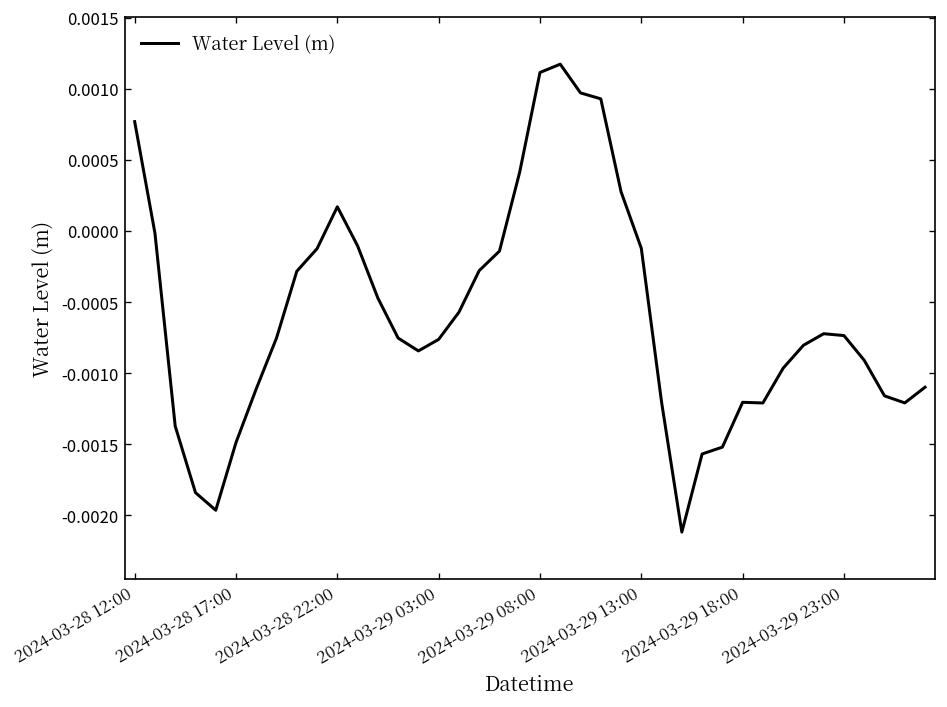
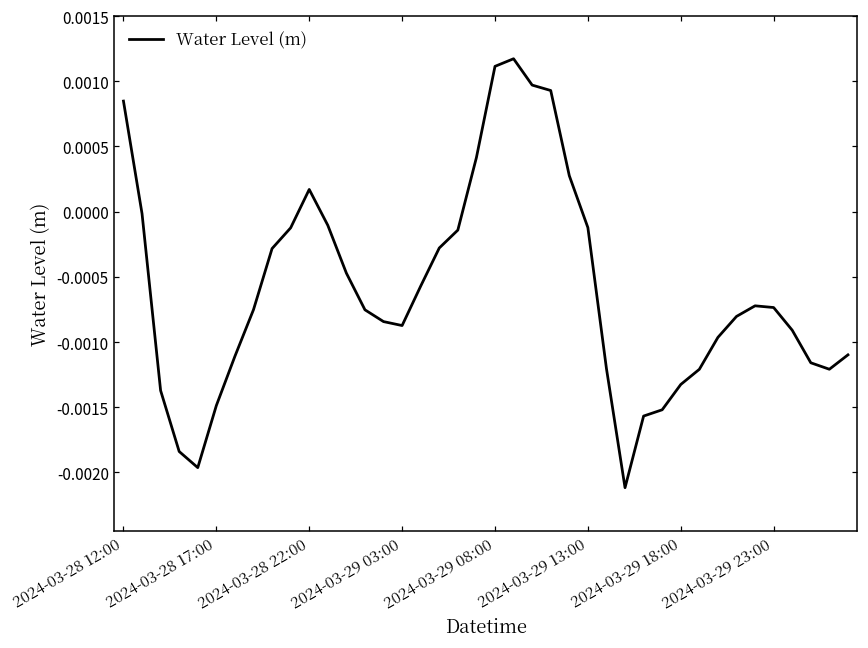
  {
-   "2024-03-28 12:00": 0.00077,
+   "2024-03-28 12:00": 0.00085,
    "2024-03-28 17:00": -0.00149,
    "2024-03-28 22:00": 0.00017,
-   "2024-03-29 03:00": -0.00076,
+   "2024-03-29 03:00": -0.00087,
    "2024-03-29 08:00": 0.00111,
    "2024-03-29 13:00": -0.00012,
-   "2024-03-29 18:00": -0.00120,
+   "2024-03-29 18:00": -0.00133,
    "2024-03-29 23:00": -0.00074
  }
